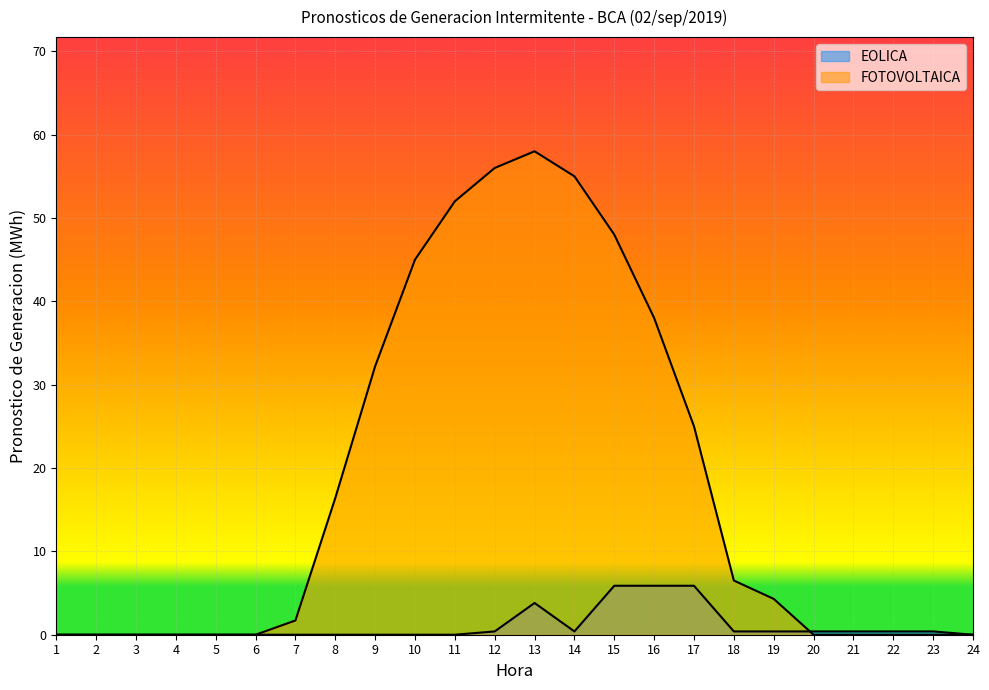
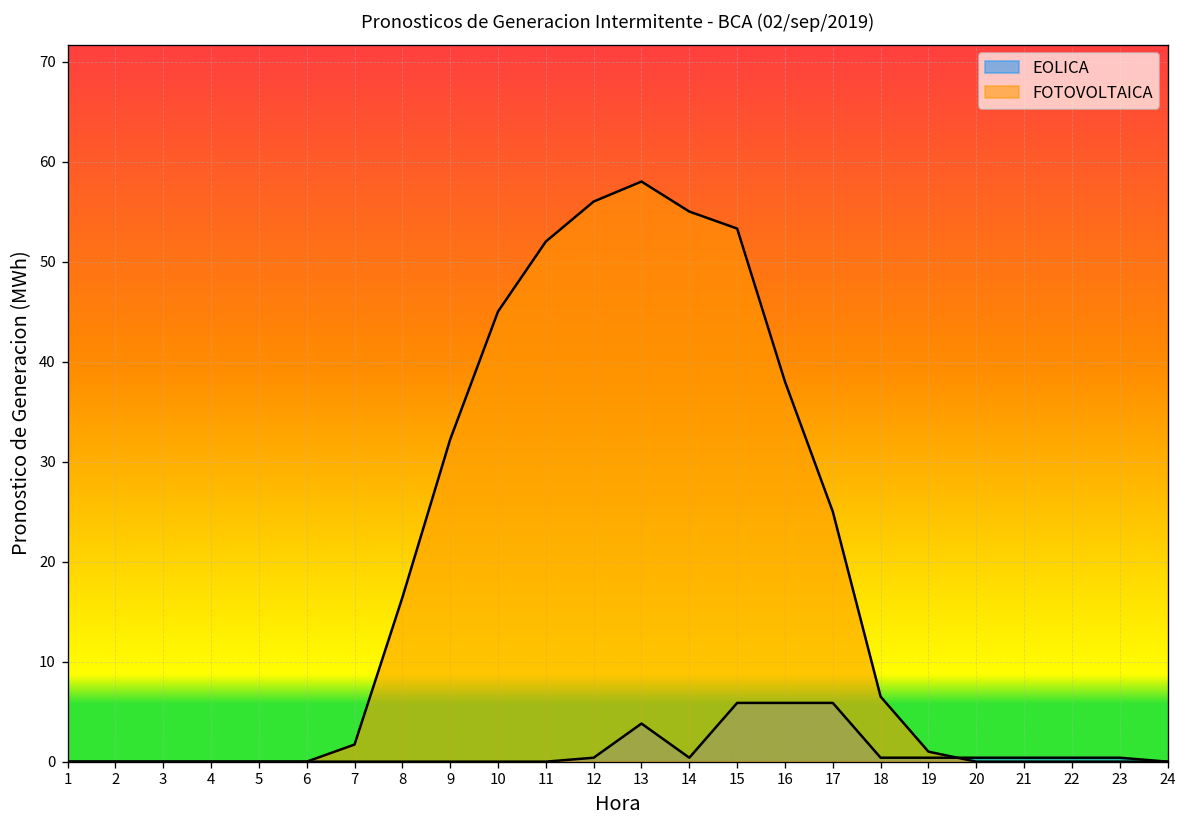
  {
    "EOLICA": {
      "7": 0,
      "8": 0,
      "9": 0,
      "10": 0,
      "11": 0,
      "12": 0,
      "13": 4,
      "14": 0,
      "15": 6,
      "16": 6,
      "17": 6,
      "18": 0,
      "19": 0,
      "20": 0,
      "21": 0,
      "22": 0,
      "23": 0
    },
    "FOTOVOLTAICA": {
      "7": 2,
      "8": 16,
      "9": 32,
      "10": 45,
      "11": 52,
      "12": 56,
      "13": 58,
      "14": 55,
-     "15": 48,
+     "15": 53,
      "16": 38,
      "17": 25,
      "18": 7,
-     "19": 4,
+     "19": 1,
      "20": 0,
      "21": 0,
      "22": 0,
      "23": 0
    }
  }
